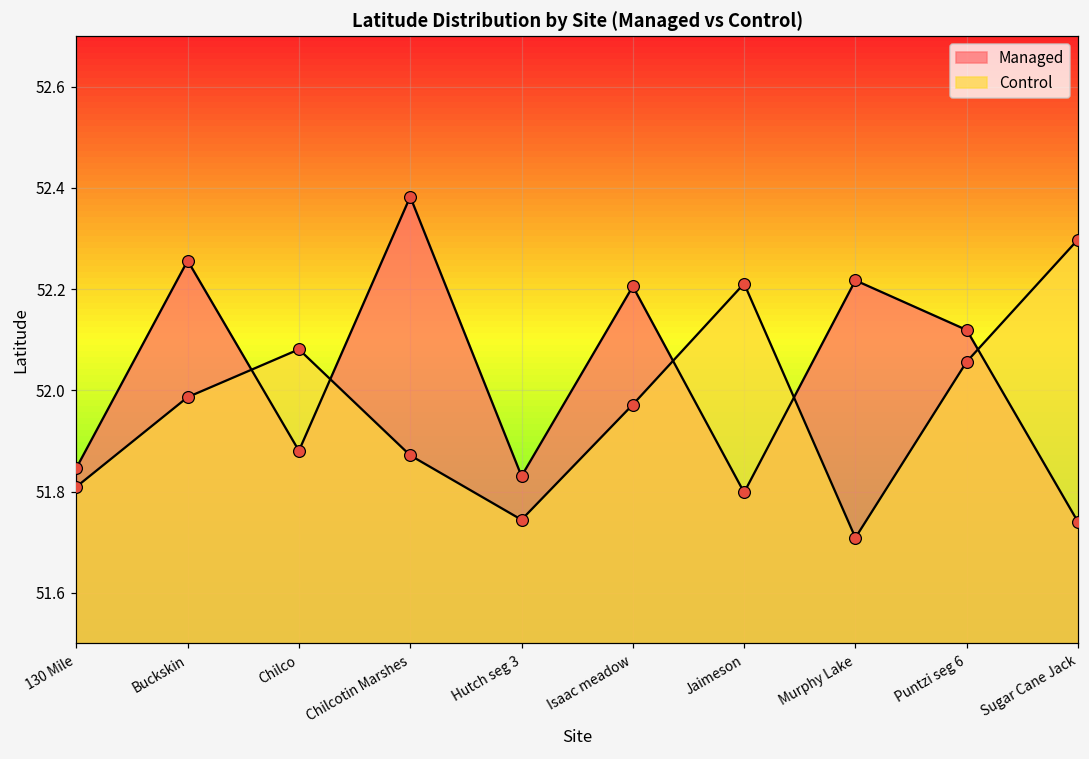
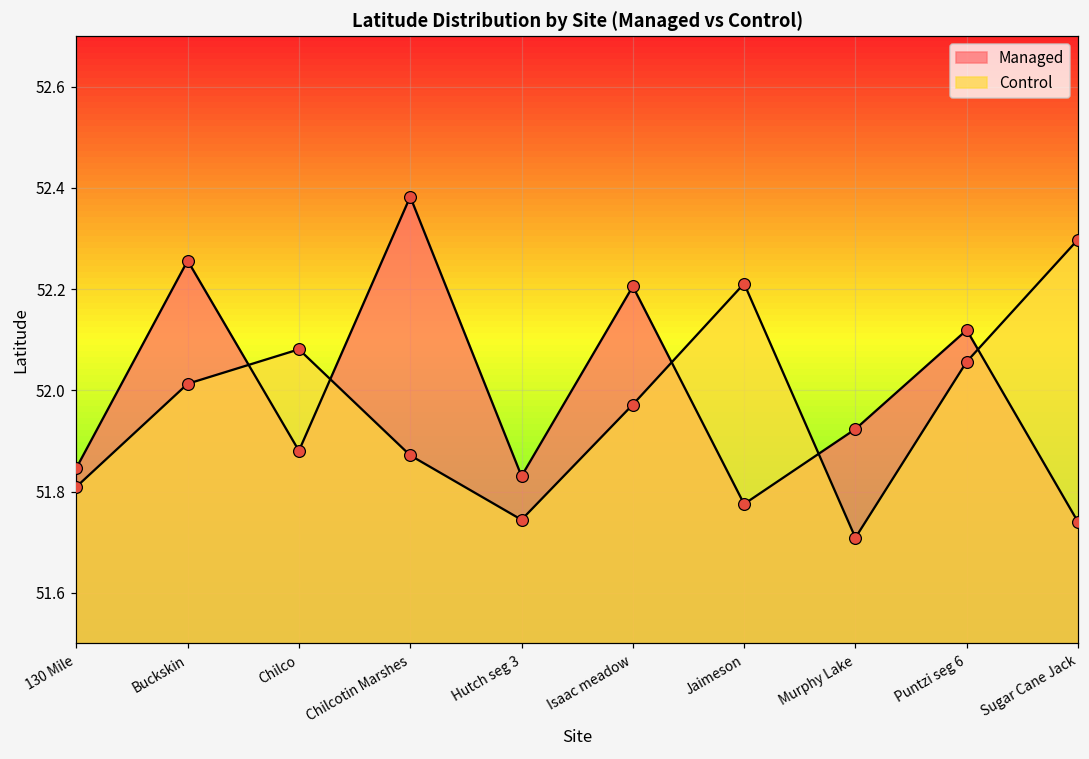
  {
    "Managed": {
      "130 Mile": 51.85,
      "Buckskin": 52.26,
      "Chilco": 51.88,
      "Chilcotin Marshes": 52.38,
      "Hutch seg 3": 51.83,
      "Isaac meadow": 52.21,
-     "Jaimeson": 51.80,
-     "Murphy Lake": 52.22,
+     "Jaimeson": 51.78,
+     "Murphy Lake": 51.92,
      "Puntzi seg 6": 52.12,
      "Sugar Cane Jack": 51.74
    },
    "Control": {
      "130 Mile": 51.81,
-     "Buckskin": 51.99,
+     "Buckskin": 52.01,
      "Chilco": 52.08,
      "Chilcotin Marshes": 51.87,
      "Hutch seg 3": 51.74,
      "Isaac meadow": 51.97,
      "Jaimeson": 52.21,
      "Murphy Lake": 51.71,
      "Puntzi seg 6": 52.06,
      "Sugar Cane Jack": 52.30
    }
  }
